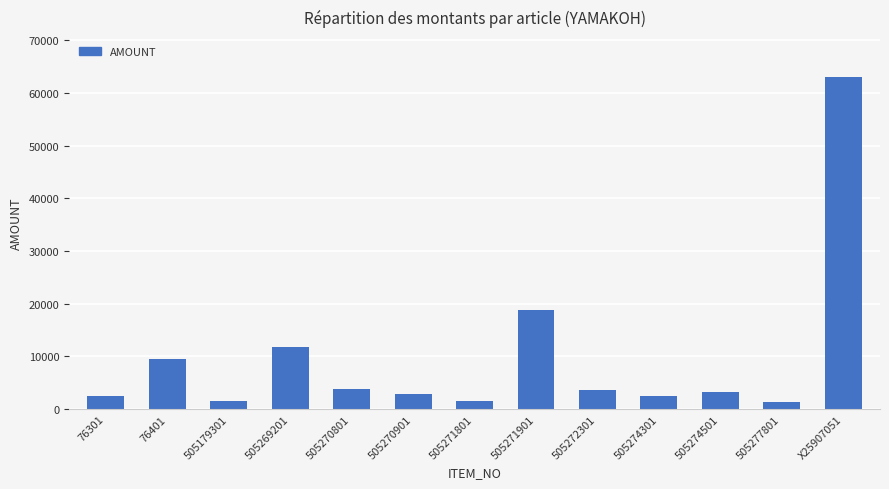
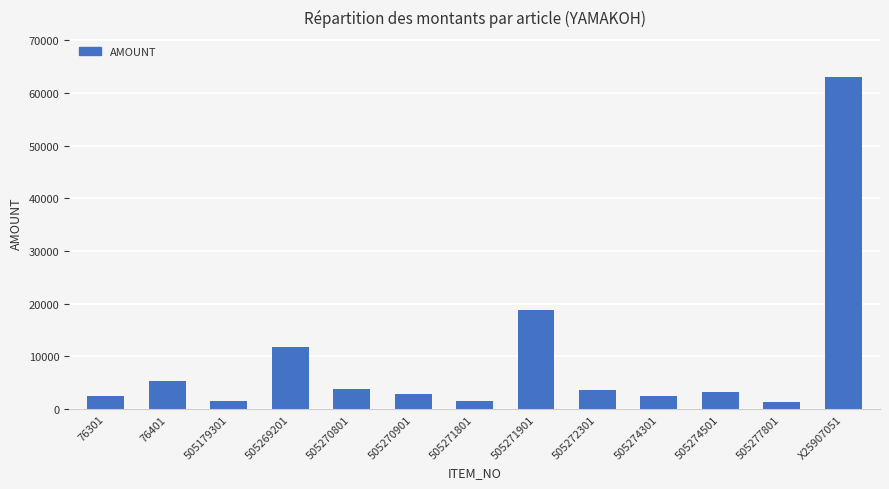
  {
    "76301": 2000,
-   "76401": 10000,
+   "76401": 5000,
    "505179301": 2000,
    "505269201": 12000,
    "505270801": 4000,
    "505270901": 3000,
    "505271801": 2000,
    "505271901": 19000,
    "505272301": 4000,
    "505274301": 3000,
    "505274501": 3000,
    "505277801": 1000,
    "X25907051": 63000
  }
